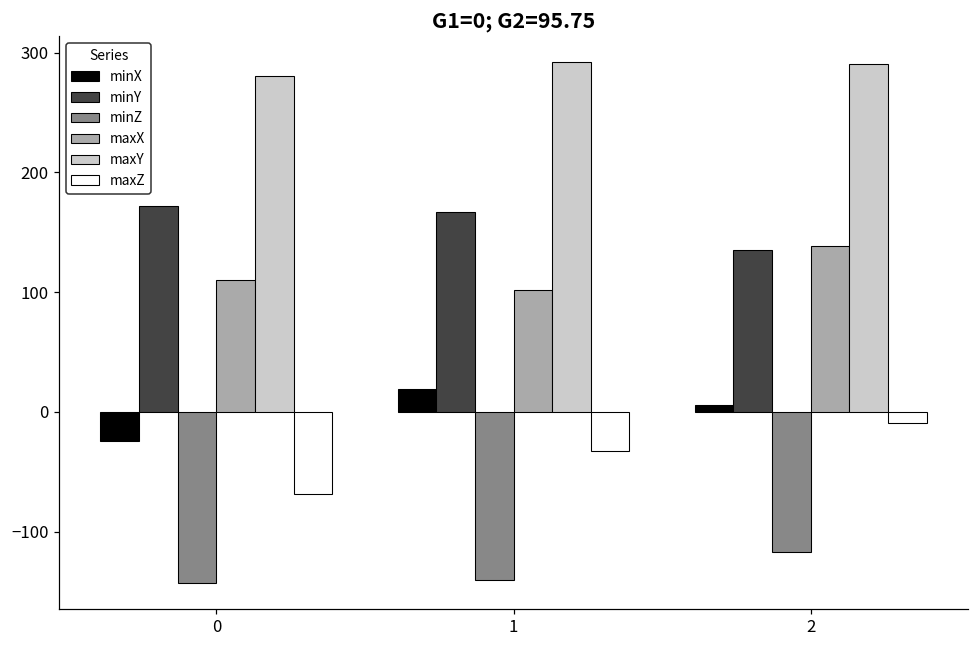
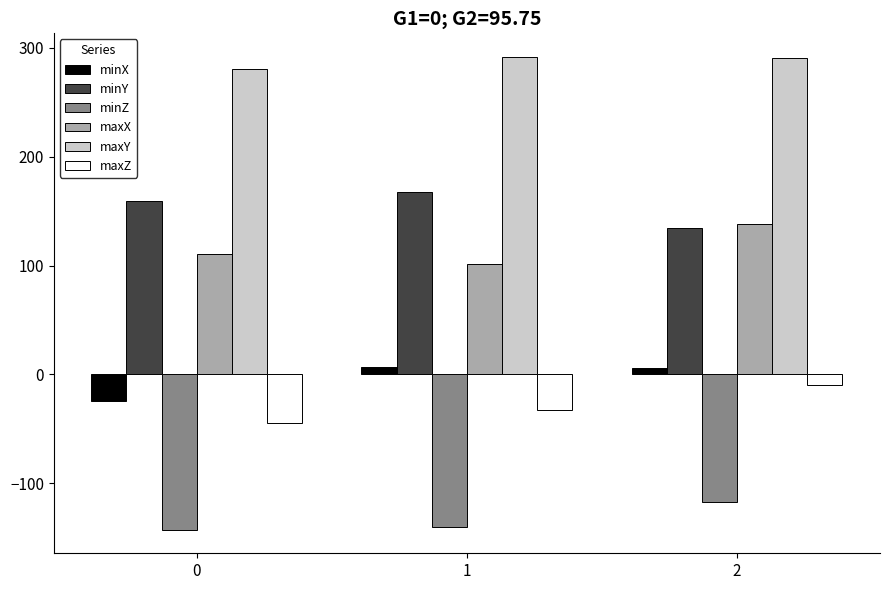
  {
    "minX": {
      "0": -25,
-     "1": 19,
+     "1": 7,
      "2": 6
    },
    "minY": {
-     "0": 172,
+     "0": 160,
      "1": 167,
      "2": 135
    },
    "maxZ": {
-     "0": -68,
+     "0": -45,
      "1": -33,
      "2": -9
    }
  }
